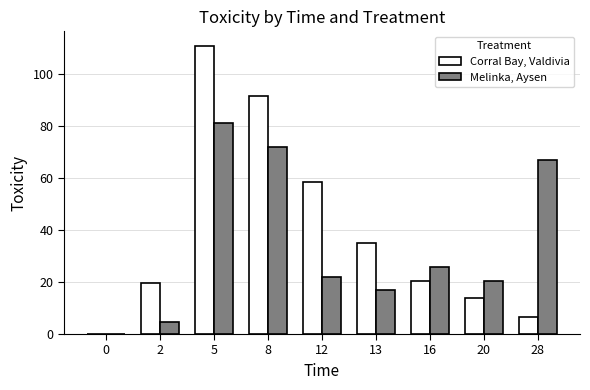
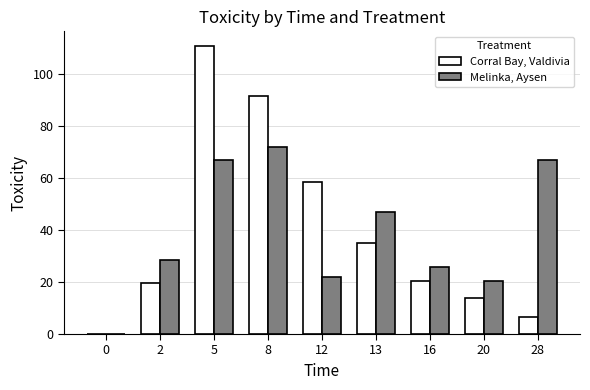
  {
    "Corral Bay, Valdivia": {
      "0": 0,
      "2": 20,
      "5": 111,
      "8": 91,
      "12": 59,
      "13": 35,
      "16": 20,
      "20": 14,
      "28": 7
    },
    "Melinka, Aysen": {
      "0": 0,
-     "2": 5,
-     "5": 81,
+     "2": 28,
+     "5": 67,
      "8": 72,
      "12": 22,
-     "13": 17,
+     "13": 47,
      "16": 26,
      "20": 20,
      "28": 67
    }
  }
